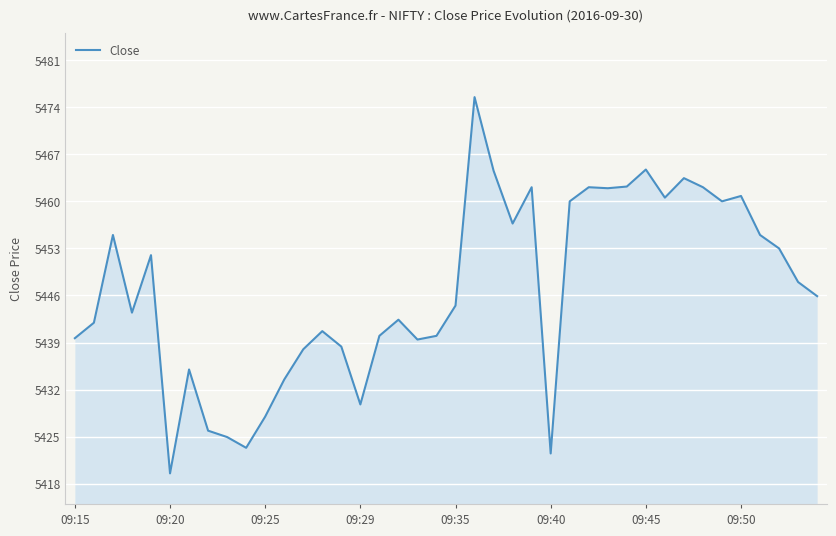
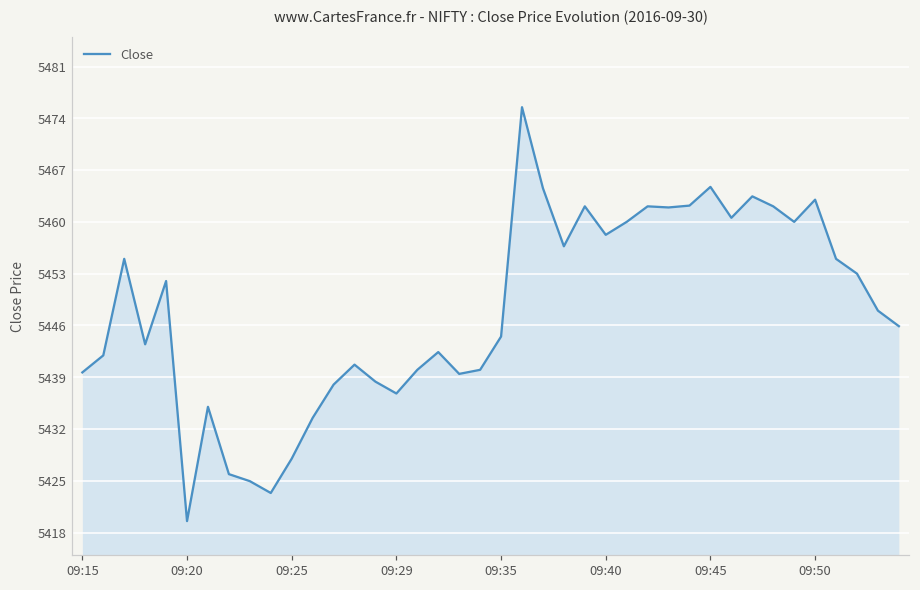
  {
    "09:15": 5440,
    "09:20": 5420,
    "09:25": 5428,
-   "09:29": 5430,
+   "09:29": 5437,
    "09:35": 5445,
-   "09:40": 5423,
+   "09:40": 5458,
    "09:45": 5465,
-   "09:50": 5461
+   "09:50": 5463
  }
